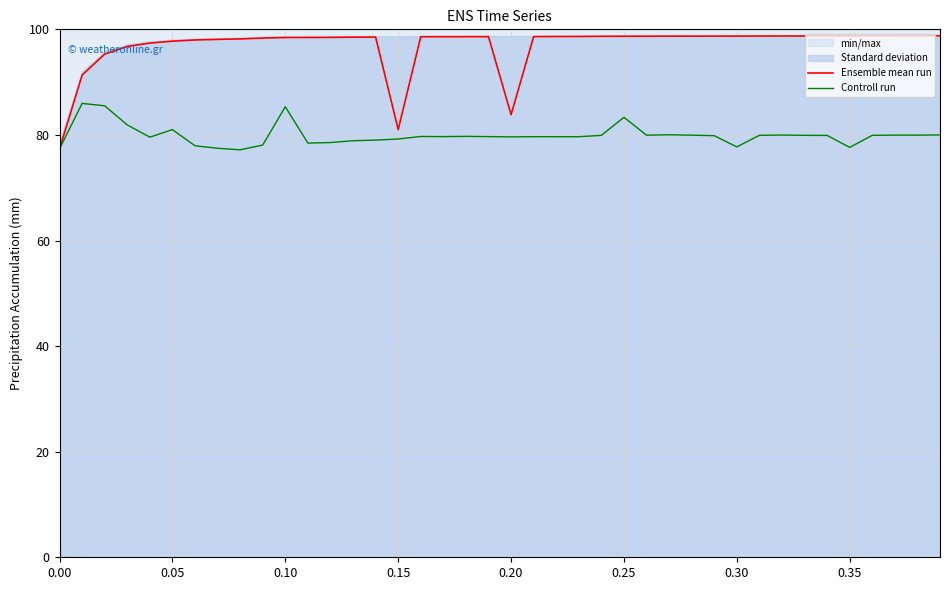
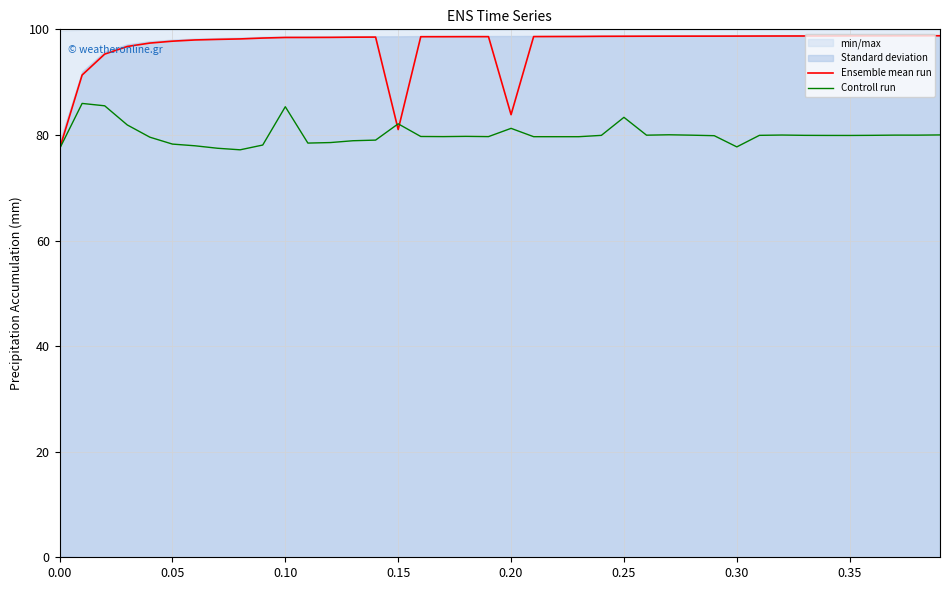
  {
    "Ensemble mean run": {
      "0.15": 81,
      "0.20": 84
    },
    "Controll run": {
-     "0.05": 81,
+     "0.05": 78,
      "0.10": 85,
-     "0.15": 79,
-     "0.20": 80,
+     "0.15": 82,
+     "0.20": 81,
      "0.25": 83,
      "0.30": 78,
-     "0.35": 78
+     "0.35": 80
    }
  }
